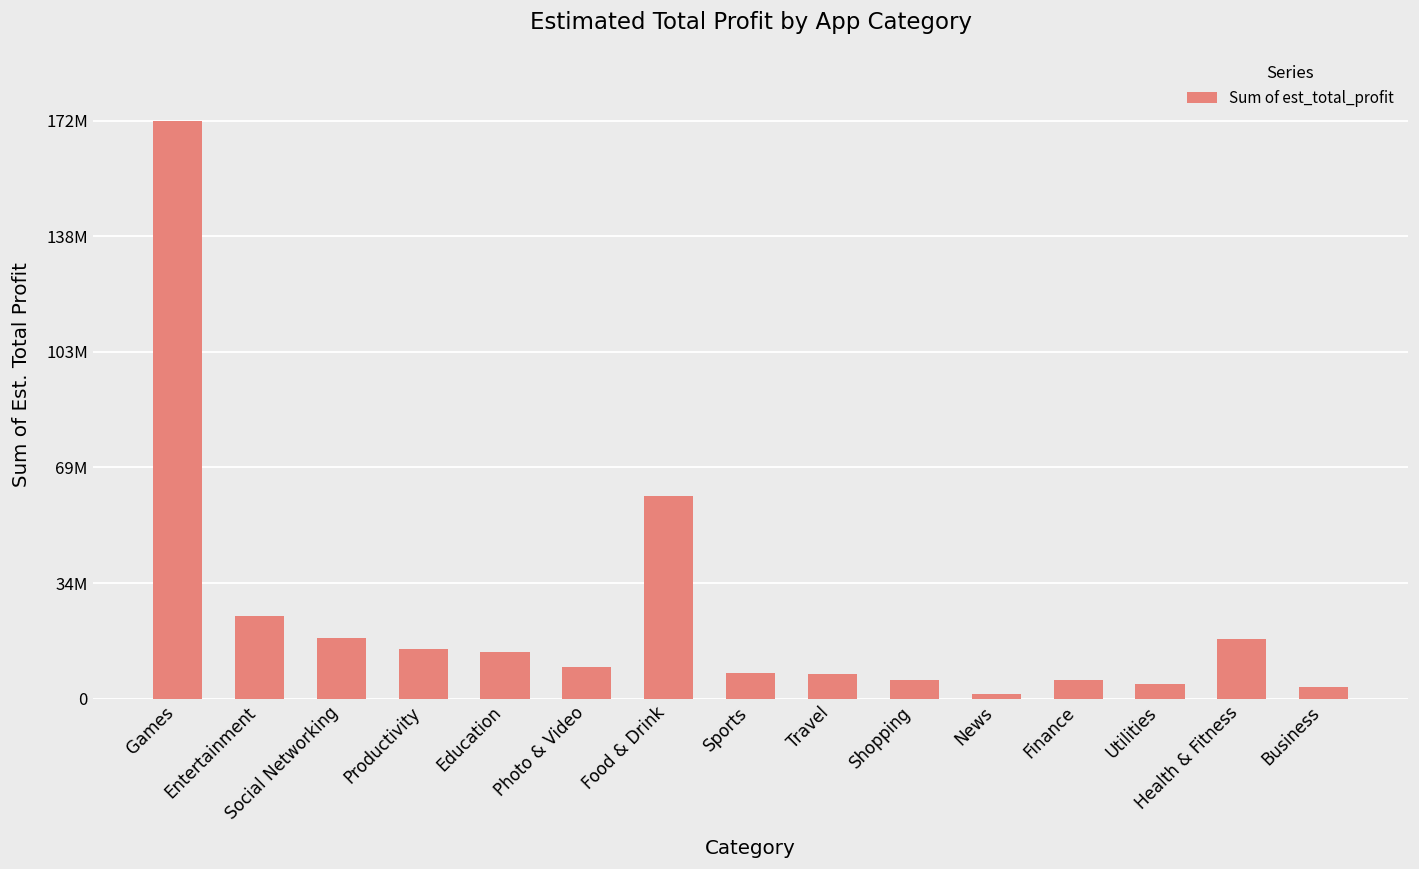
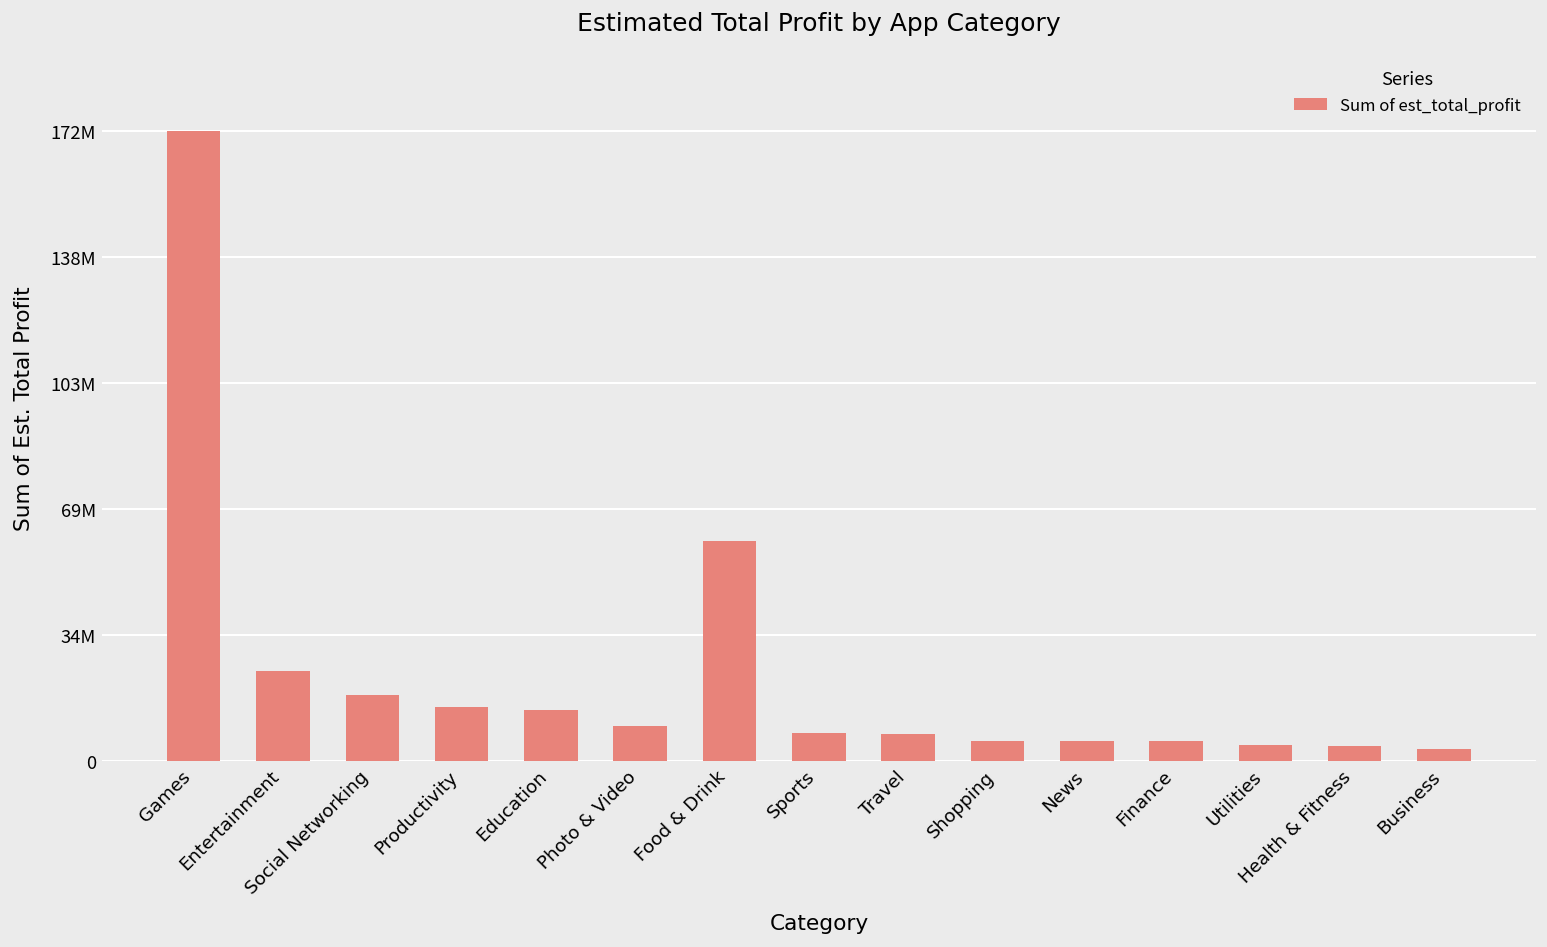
  {
    "Games": 173000000,
    "Entertainment": 25000000,
    "Social Networking": 18000000,
    "Productivity": 15000000,
    "Education": 14000000,
    "Photo & Video": 9000000,
    "Food & Drink": 60000000,
    "Sports": 8000000,
    "Travel": 7000000,
    "Shopping": 6000000,
-   "News": 1000000,
+   "News": 6000000,
    "Finance": 5000000,
    "Utilities": 4000000,
-   "Health & Fitness": 18000000,
+   "Health & Fitness": 4000000,
    "Business": 3000000
  }
